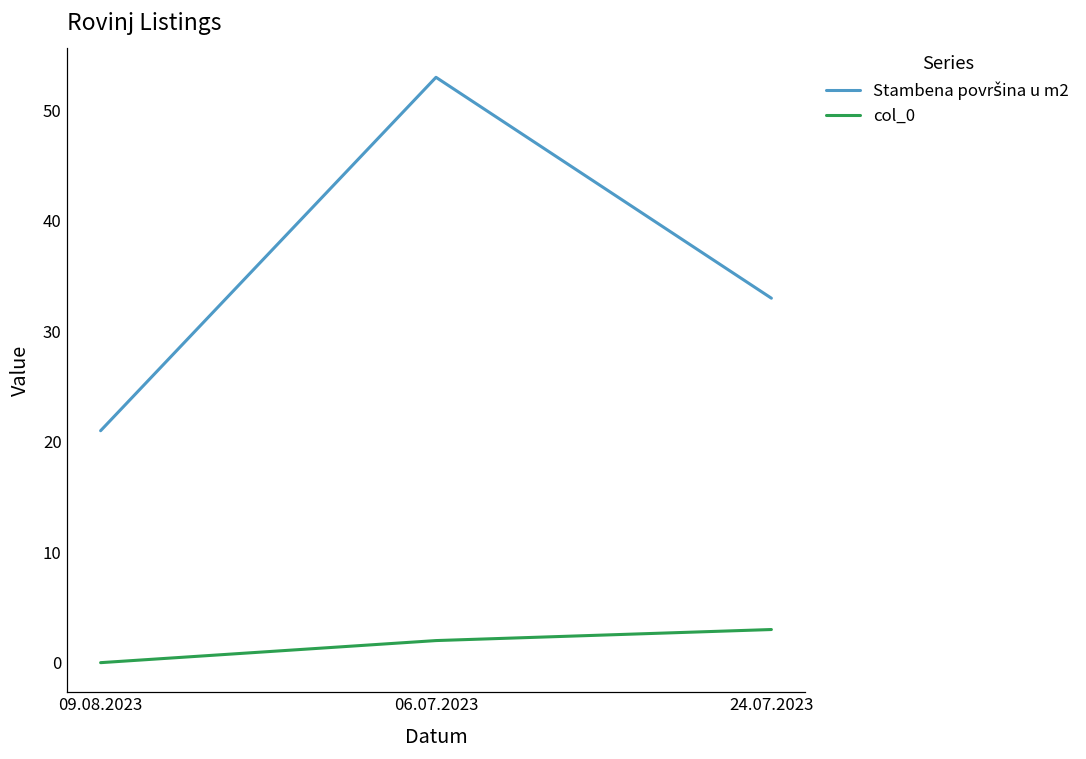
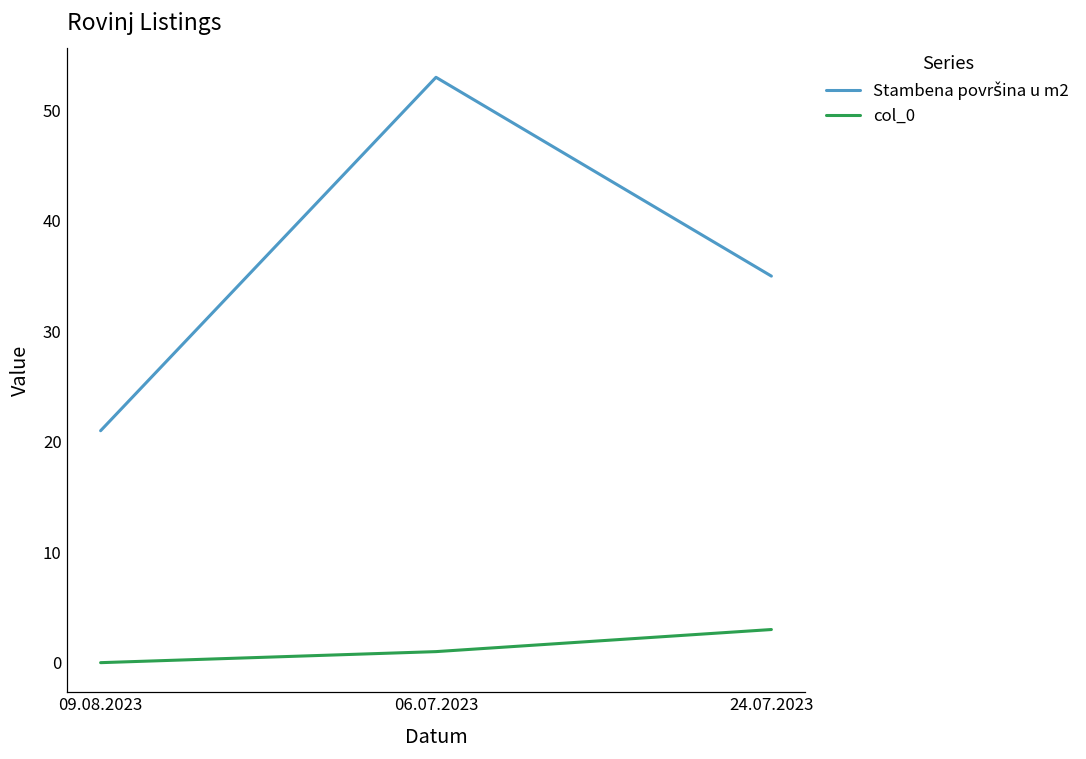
  {
    "Stambena površina u m2": {
      "09.08.2023": 21,
      "06.07.2023": 53,
-     "24.07.2023": 33
+     "24.07.2023": 35
    },
    "col_0": {
      "09.08.2023": 0,
-     "06.07.2023": 2,
+     "06.07.2023": 1,
      "24.07.2023": 3
    }
  }
